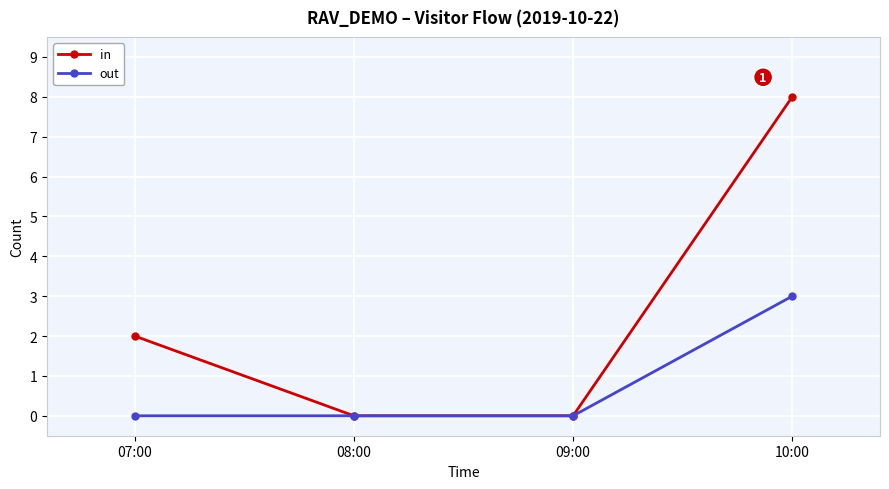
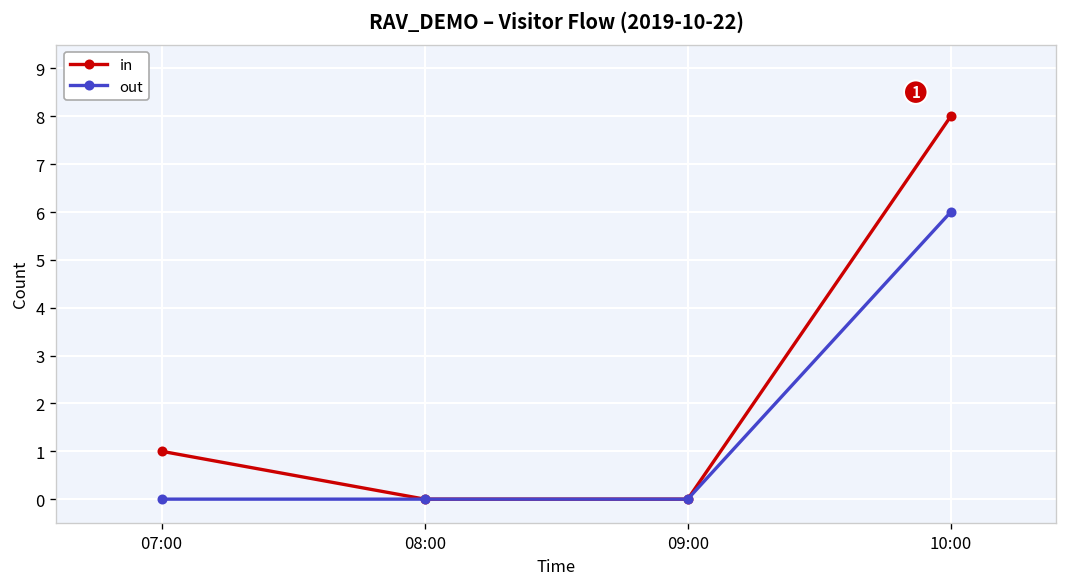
  {
    "in": {
-     "07:00": 2,
+     "07:00": 1,
      "10:00": 8
    },
    "out": {
      "07:00": 0,
-     "10:00": 3
+     "10:00": 6
    }
  }
